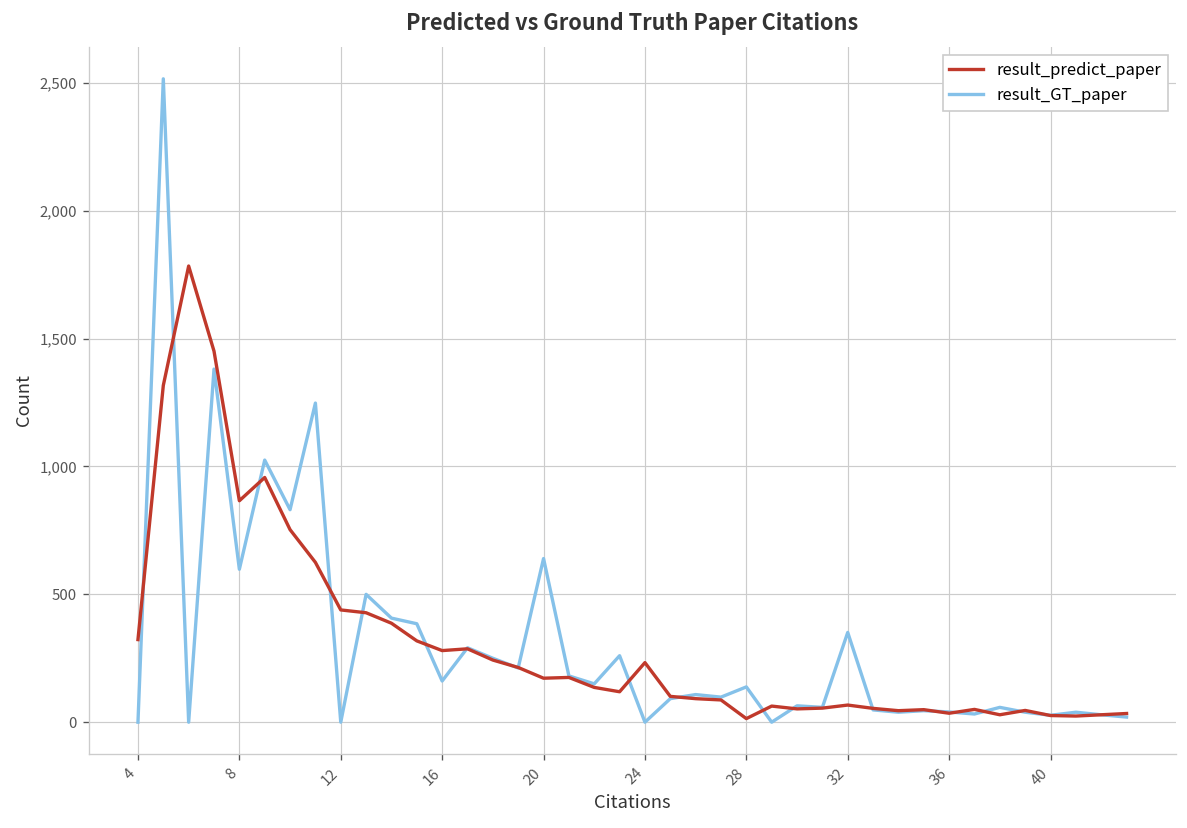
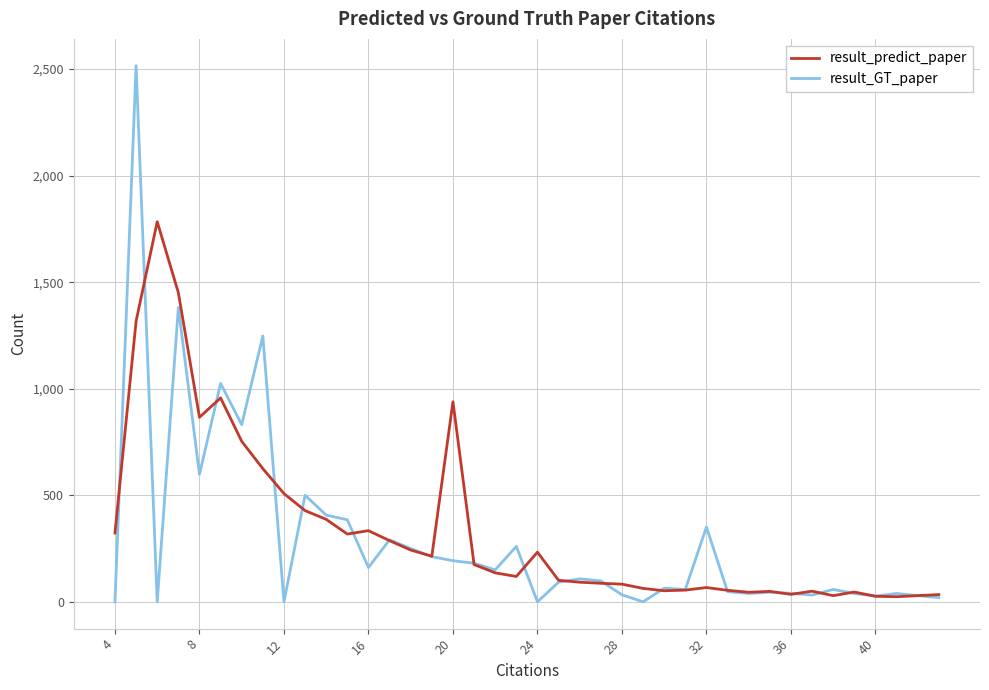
  {
    "result_predict_paper": {
      "4": 320,
      "8": 870,
-     "12": 440,
-     "16": 280,
-     "20": 170,
+     "12": 510,
+     "16": 330,
+     "20": 940,
      "24": 230,
-     "28": 10,
+     "28": 80,
      "32": 70
    },
    "result_GT_paper": {
      "4": 0,
      "8": 600,
      "12": 0,
      "16": 160,
-     "20": 640,
+     "20": 190,
      "24": 0,
-     "28": 140,
+     "28": 30,
      "32": 350
    }
  }
